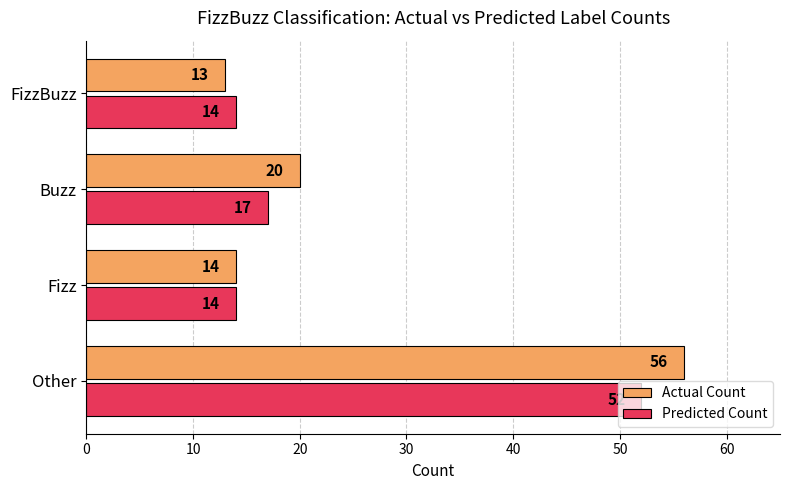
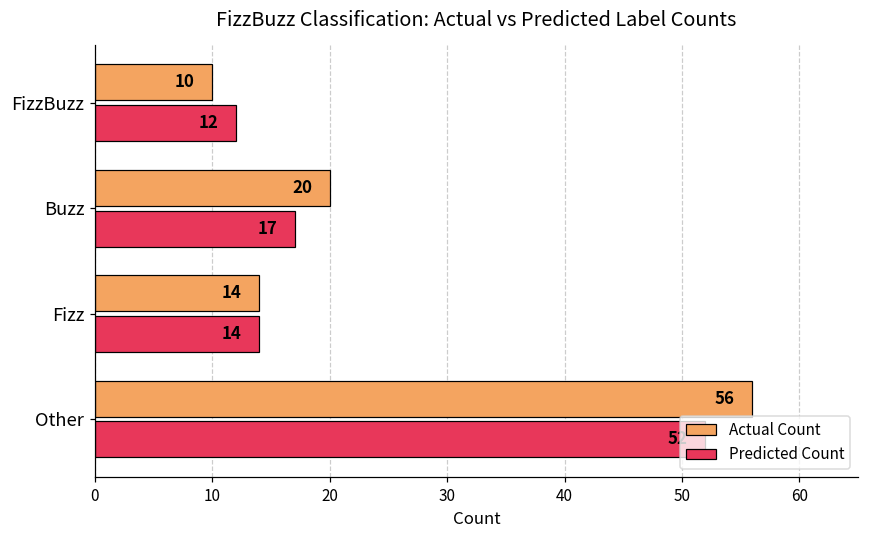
  {
    "Actual Count": {
-     "FizzBuzz": 13,
+     "FizzBuzz": 10,
      "Buzz": 20,
      "Fizz": 14,
      "Other": 56
    },
    "Predicted Count": {
-     "FizzBuzz": 14,
+     "FizzBuzz": 12,
      "Buzz": 17,
      "Fizz": 14
    }
  }
